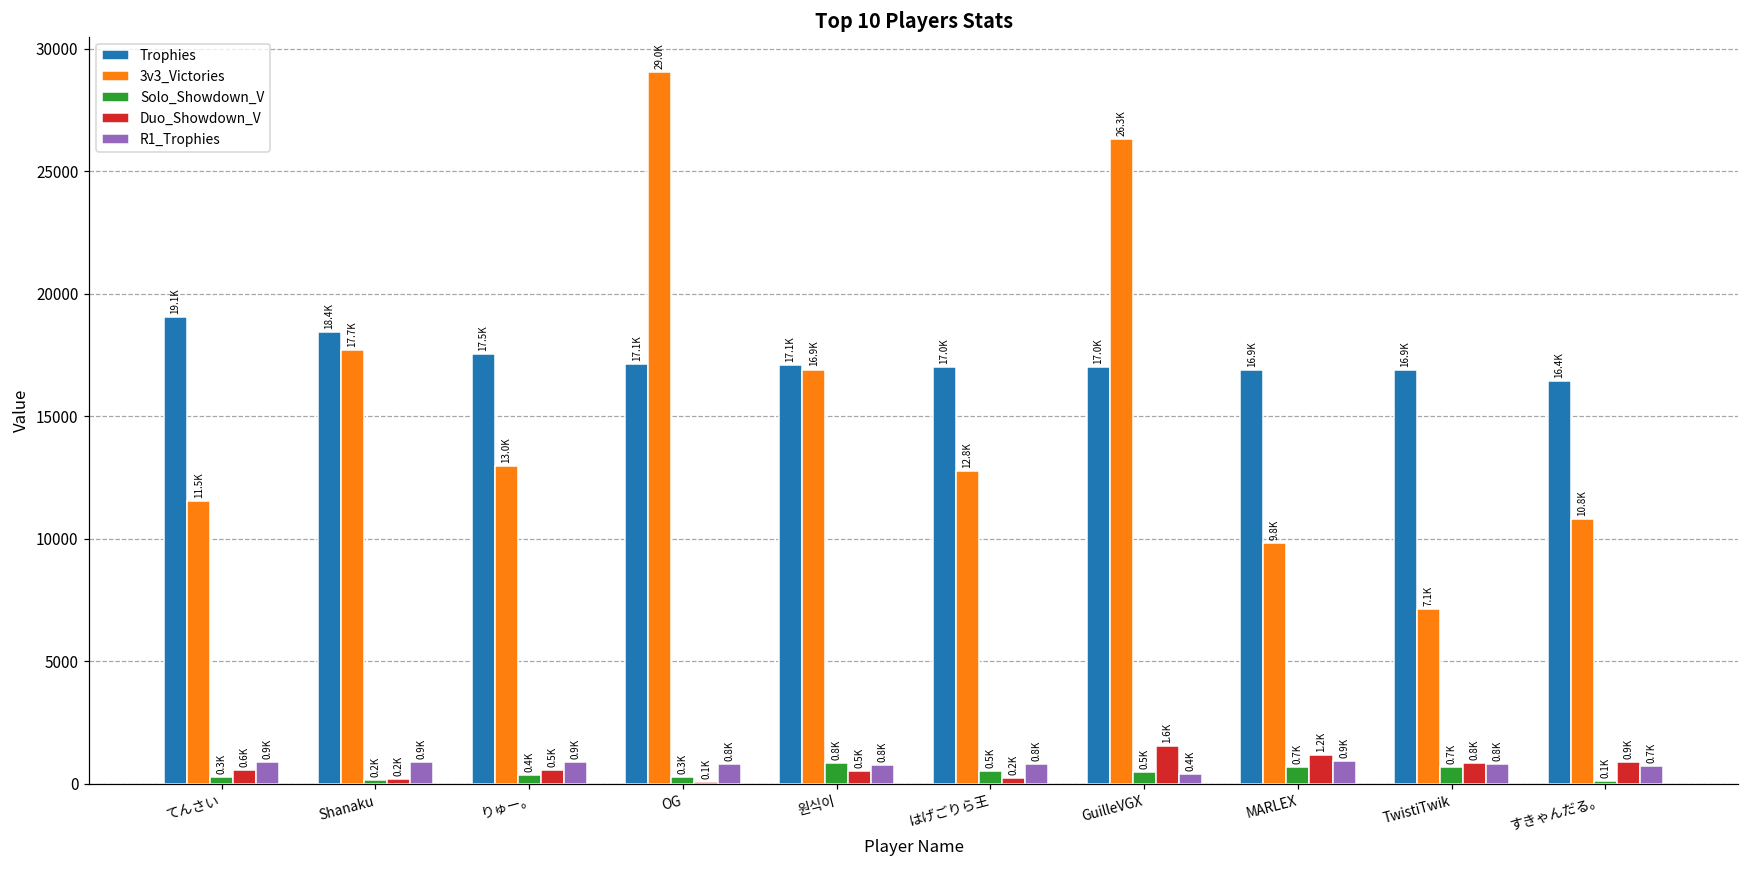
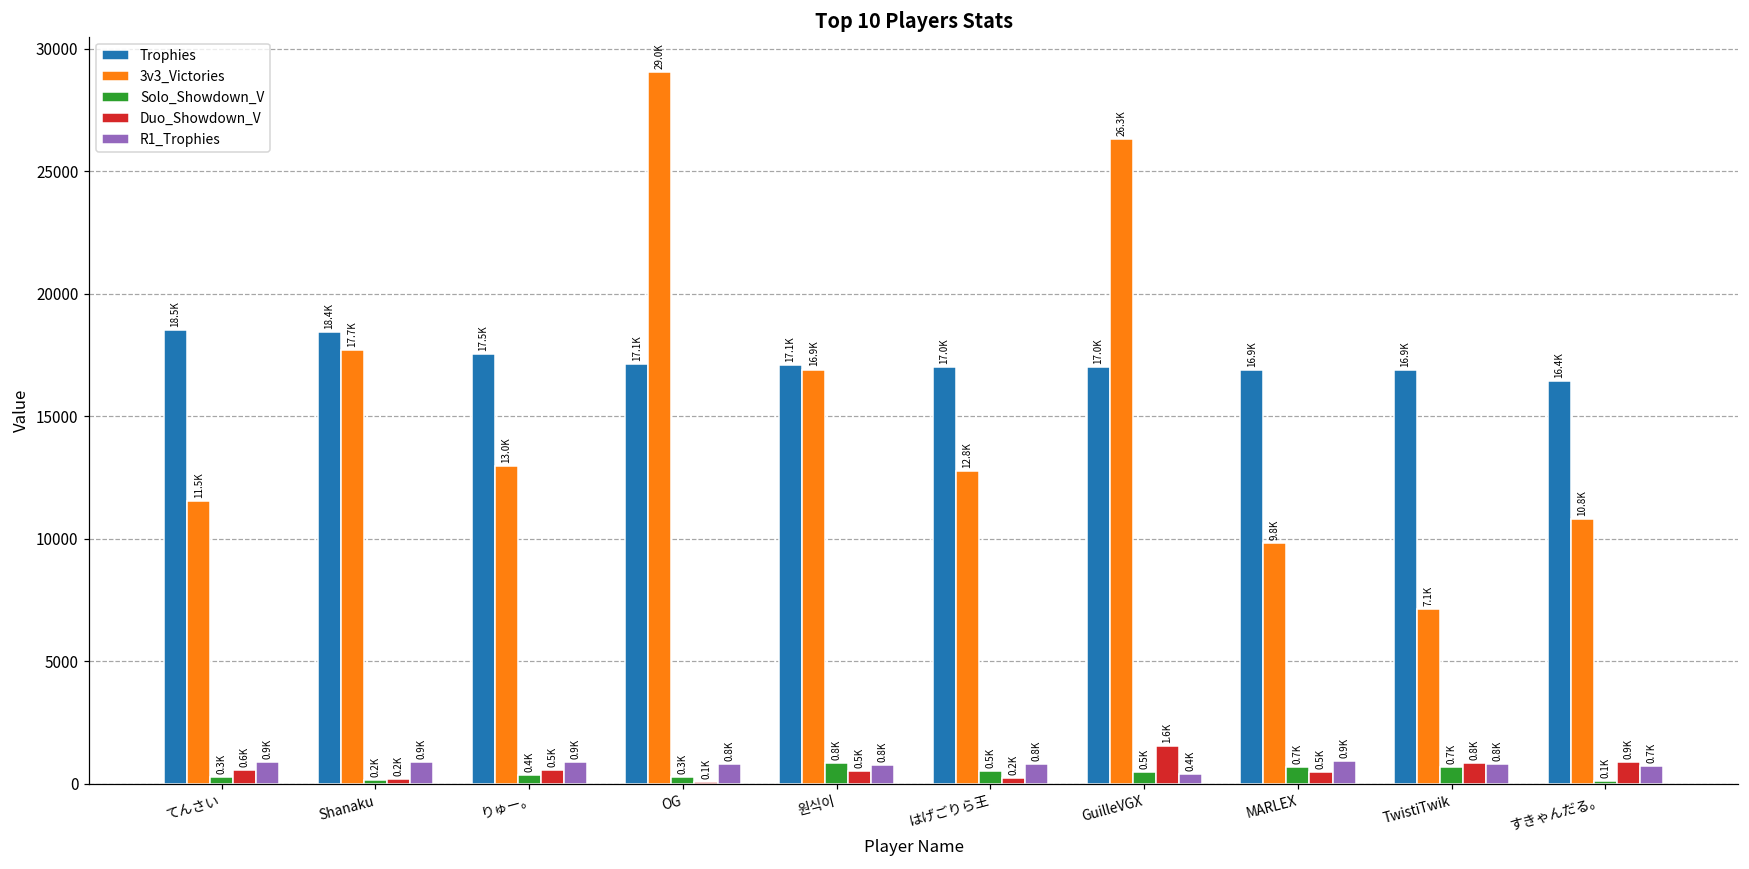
  {
    "Trophies": {
-     "てんさい": "19.1K",
+     "てんさい": "18.5K",
      "Shanaku": "18.4K",
      "りゅー｡": "17.5K",
      "OG": "17.1K",
      "원식이": "17.1K",
      "はげごりら王": "17.0K",
      "GuilleVGX": "17.0K",
      "MARLEX": "16.9K",
      "TwistiTwik": "16.9K",
      "すきゃんだる。": "16.4K"
    },
    "3v3_Victories": {
      "てんさい": "11.5K",
      "Shanaku": "17.7K",
      "りゅー｡": "13.0K",
      "OG": "29.0K",
      "원식이": "16.9K",
      "はげごりら王": "12.8K",
      "GuilleVGX": "26.3K",
      "MARLEX": "9.8K",
      "TwistiTwik": "7.1K",
      "すきゃんだる。": "10.8K"
    },
    "Solo_Showdown_V": {
      "てんさい": "0.3K",
      "Shanaku": "0.2K",
      "りゅー｡": "0.4K",
      "OG": "0.3K",
      "원식이": "0.8K",
      "はげごりら王": "0.5K",
      "GuilleVGX": "0.5K",
      "MARLEX": "0.7K",
      "TwistiTwik": "0.7K",
      "すきゃんだる。": "0.1K"
    },
    "Duo_Showdown_V": {
      "てんさい": "0.6K",
      "Shanaku": "0.2K",
      "りゅー｡": "0.5K",
      "OG": "0.1K",
      "원식이": "0.5K",
      "はげごりら王": "0.2K",
      "GuilleVGX": "1.6K",
-     "MARLEX": "1.2K",
+     "MARLEX": "0.5K",
      "TwistiTwik": "0.8K",
      "すきゃんだる。": "0.9K"
    },
    "R1_Trophies": {
      "てんさい": "0.9K",
      "Shanaku": "0.9K",
      "りゅー｡": "0.9K",
      "OG": "0.8K",
      "원식이": "0.8K",
      "はげごりら王": "0.8K",
      "GuilleVGX": "0.4K",
      "MARLEX": "0.9K",
      "TwistiTwik": "0.8K",
      "すきゃんだる。": "0.7K"
    }
  }
